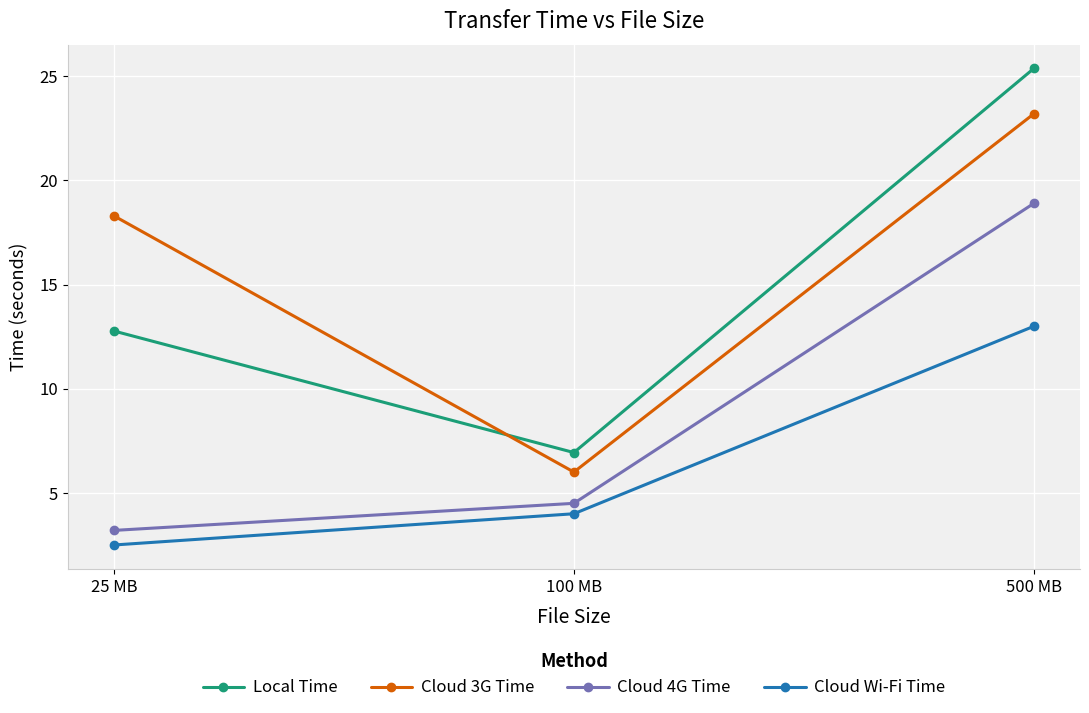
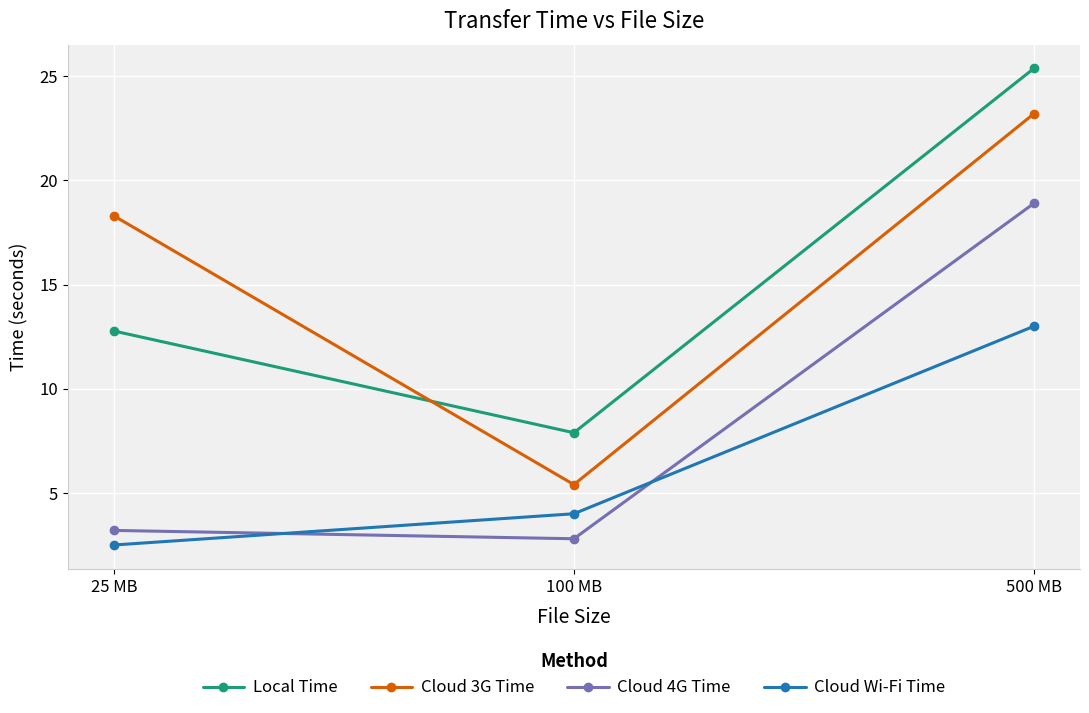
  {
    "Local Time": {
      "25 MB": 12.8,
-     "100 MB": 6.9,
+     "100 MB": 7.9,
      "500 MB": 25.4
    },
    "Cloud 3G Time": {
      "25 MB": 18.3,
-     "100 MB": 6.0,
+     "100 MB": 5.4,
      "500 MB": 23.2
    },
    "Cloud 4G Time": {
      "25 MB": 3.2,
-     "100 MB": 4.5,
+     "100 MB": 2.8,
      "500 MB": 18.9
    },
    "Cloud Wi-Fi Time": {
      "25 MB": 2.5,
      "100 MB": 4.0,
      "500 MB": 13.0
    }
  }
